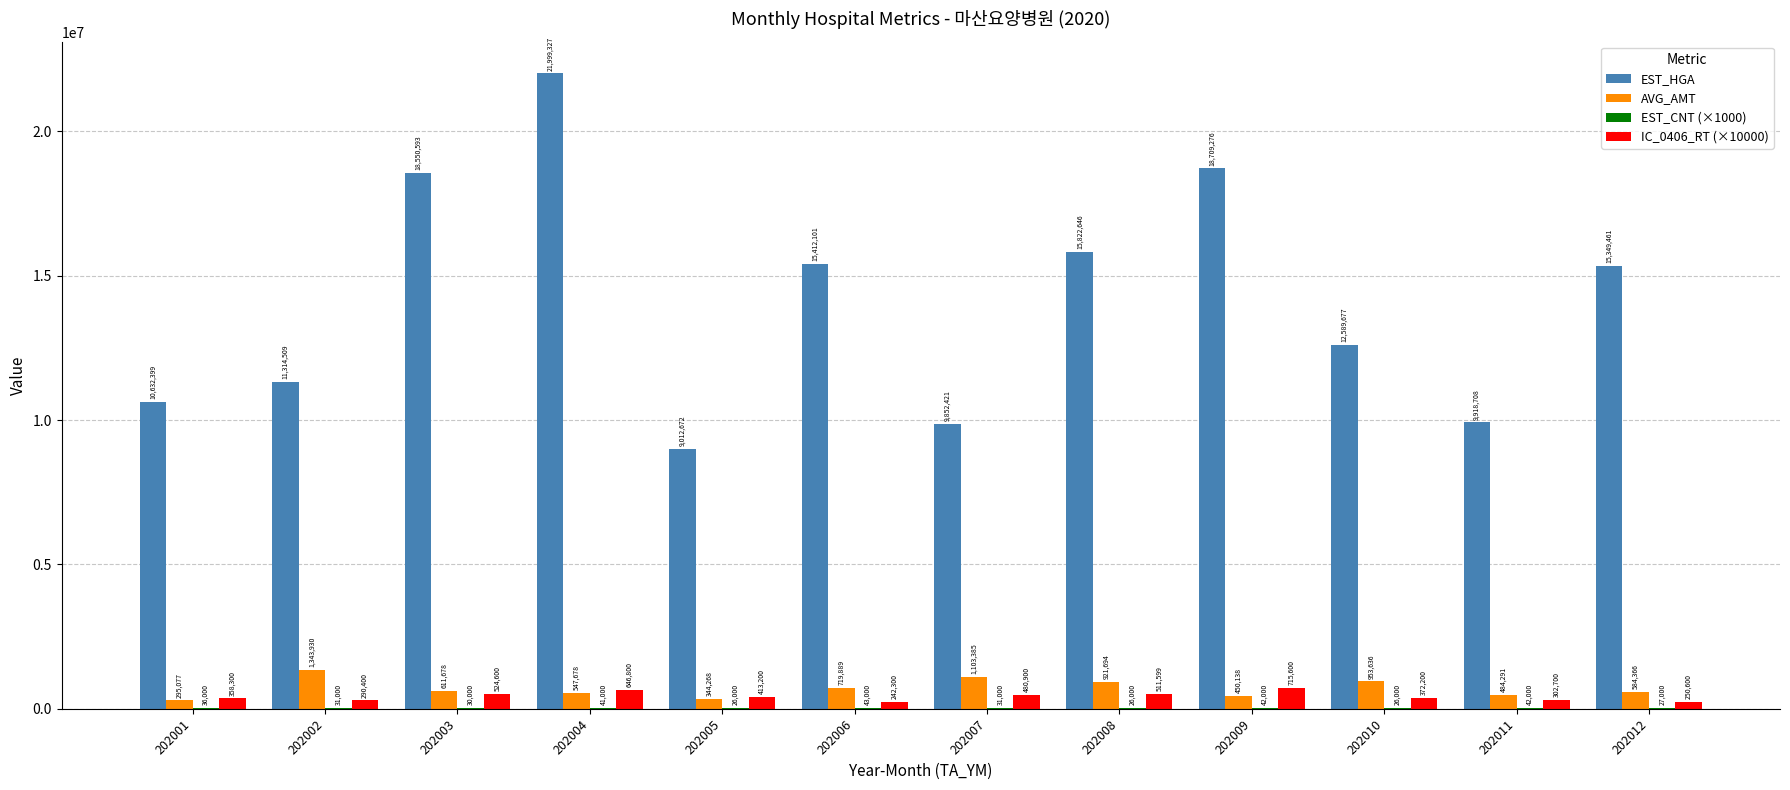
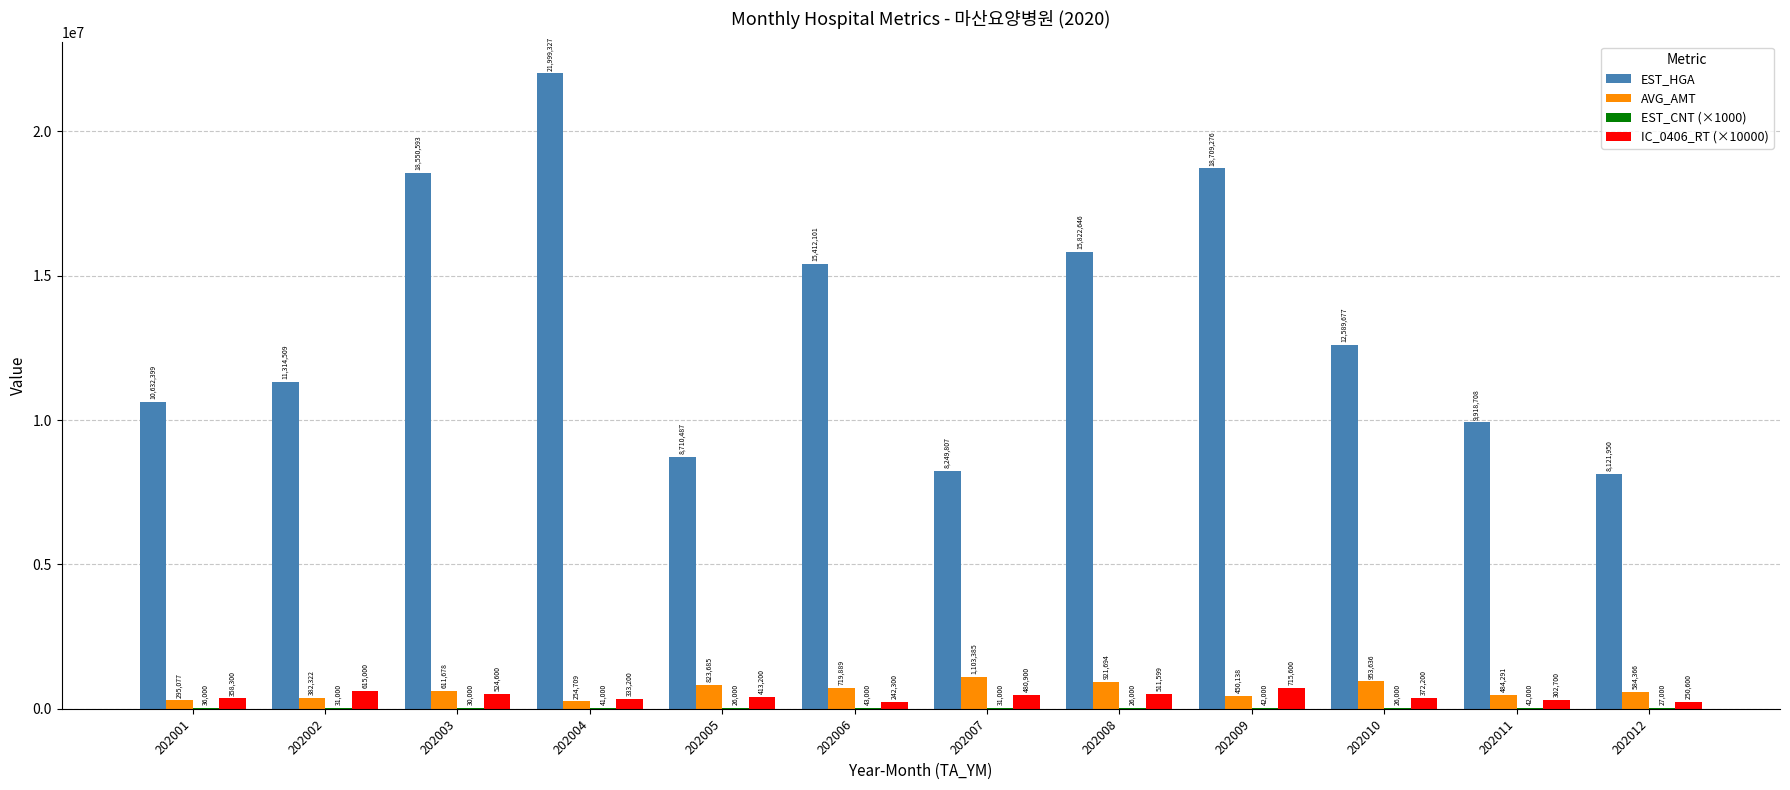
  {
    "EST_HGA": {
      "202001": "10,632,399",
      "202002": "11,314,509",
      "202003": "18,550,593",
      "202004": "21,999,327",
-     "202005": "9,012,672",
+     "202005": "8,710,487",
      "202006": "15,412,101",
-     "202007": "9,852,421",
+     "202007": "8,249,807",
      "202008": "15,822,646",
      "202009": "18,709,276",
      "202010": "12,589,677",
      "202011": "9,918,708",
-     "202012": "15,349,461"
+     "202012": "8,121,950"
    },
    "AVG_AMT": {
      "202001": "295,077",
-     "202002": "1,343,930",
+     "202002": "382,322",
      "202003": "611,678",
-     "202004": "547,678",
-     "202005": "344,268",
+     "202004": "254,709",
+     "202005": "823,685",
      "202006": "719,889",
      "202007": "1,103,385",
      "202008": "921,694",
      "202009": "450,138",
      "202010": "953,636",
      "202011": "484,291",
      "202012": "584,366"
    },
    "EST_CNT (×1000)": {
      "202001": "36,000",
      "202002": "31,000",
      "202003": "30,000",
      "202004": "41,000",
      "202005": "26,000",
      "202006": "43,000",
      "202007": "31,000",
      "202008": "26,000",
      "202009": "42,000",
      "202010": "26,000",
      "202011": "42,000",
      "202012": "27,000"
    },
    "IC_0406_RT (×10000)": {
      "202001": "358,300",
-     "202002": "290,400",
+     "202002": "615,000",
      "202003": "524,600",
-     "202004": "646,800",
+     "202004": "333,200",
      "202005": "413,200",
      "202006": "242,300",
      "202007": "480,900",
      "202009": "715,600",
      "202010": "372,200",
      "202011": "302,700",
      "202012": "250,600"
    }
  }
